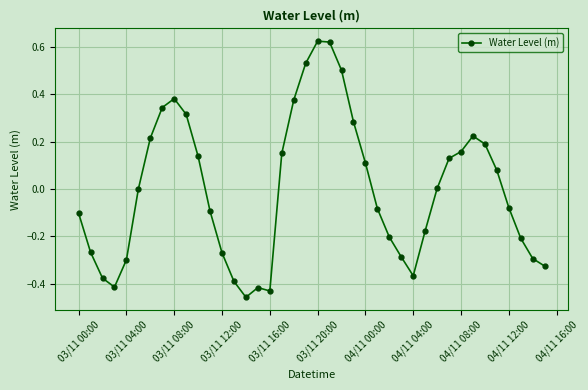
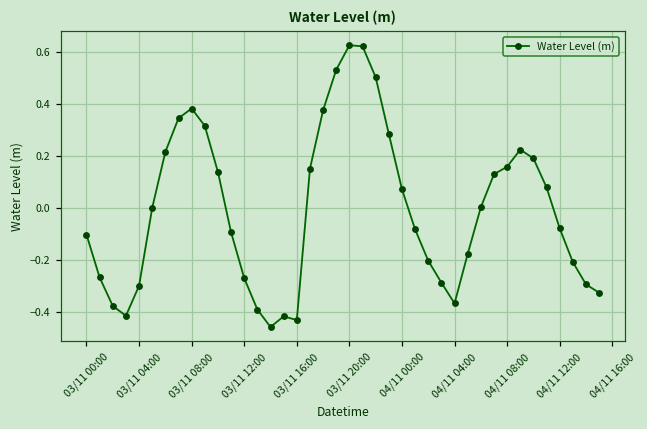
  {
    "03/11 00:00": -0.10,
    "03/11 04:00": -0.30,
    "03/11 08:00": 0.38,
    "03/11 12:00": -0.27,
    "03/11 16:00": -0.43,
    "03/11 20:00": 0.62,
-   "04/11 00:00": 0.11,
+   "04/11 00:00": 0.07,
    "04/11 04:00": -0.37,
    "04/11 08:00": 0.16,
    "04/11 12:00": -0.08
  }
